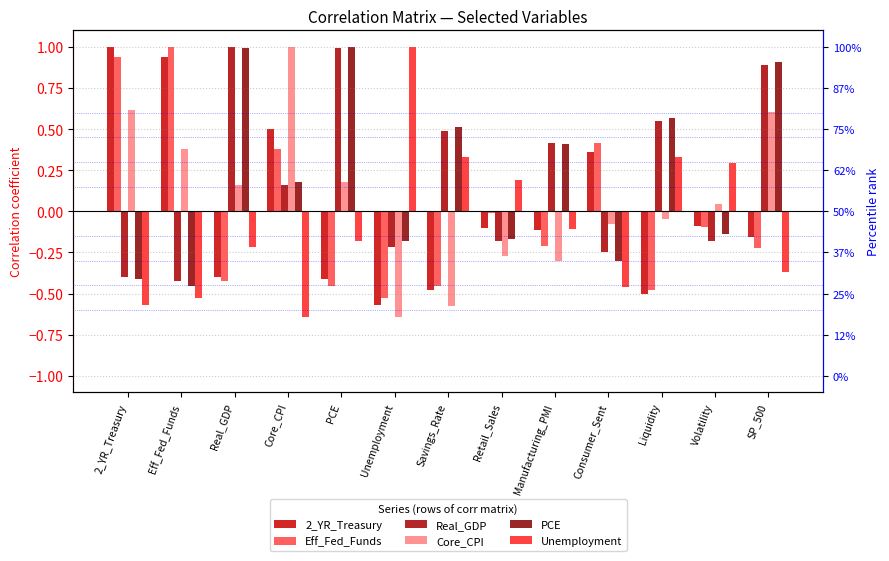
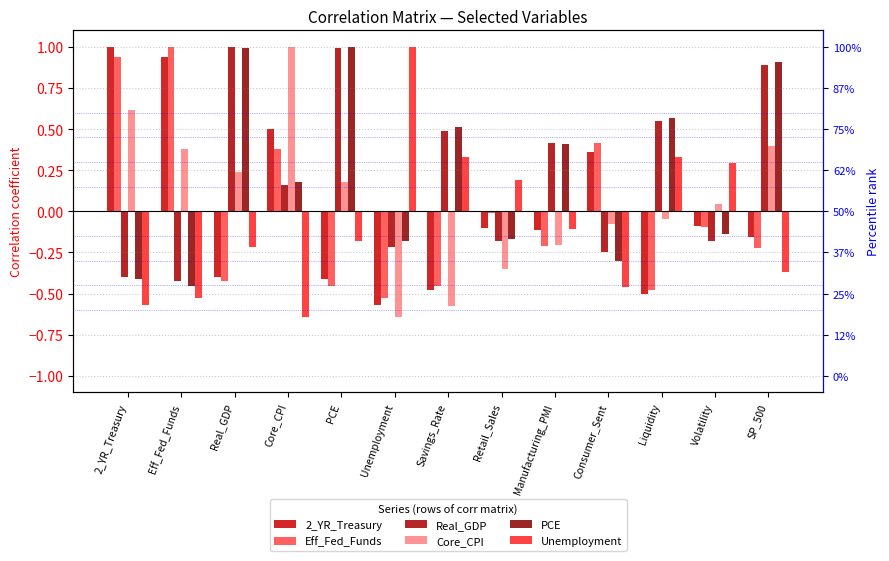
  {
    "Core_CPI": {
      "2_YR_Treasury": 0.62,
      "Eff_Fed_Funds": 0.38,
-     "Real_GDP": 0.16,
+     "Real_GDP": 0.24,
      "Core_CPI": 1.00,
      "PCE": 0.18,
      "Unemployment": -0.64,
      "Savings_Rate": -0.58,
-     "Retail_Sales": -0.27,
-     "Manufacturing_PMI": -0.30,
+     "Retail_Sales": -0.35,
+     "Manufacturing_PMI": -0.21,
      "Consumer_Sent": -0.08,
      "Liquidity": -0.05,
      "Volatility": 0.04,
-     "SP_500": 0.60
+     "SP_500": 0.39
    }
  }
